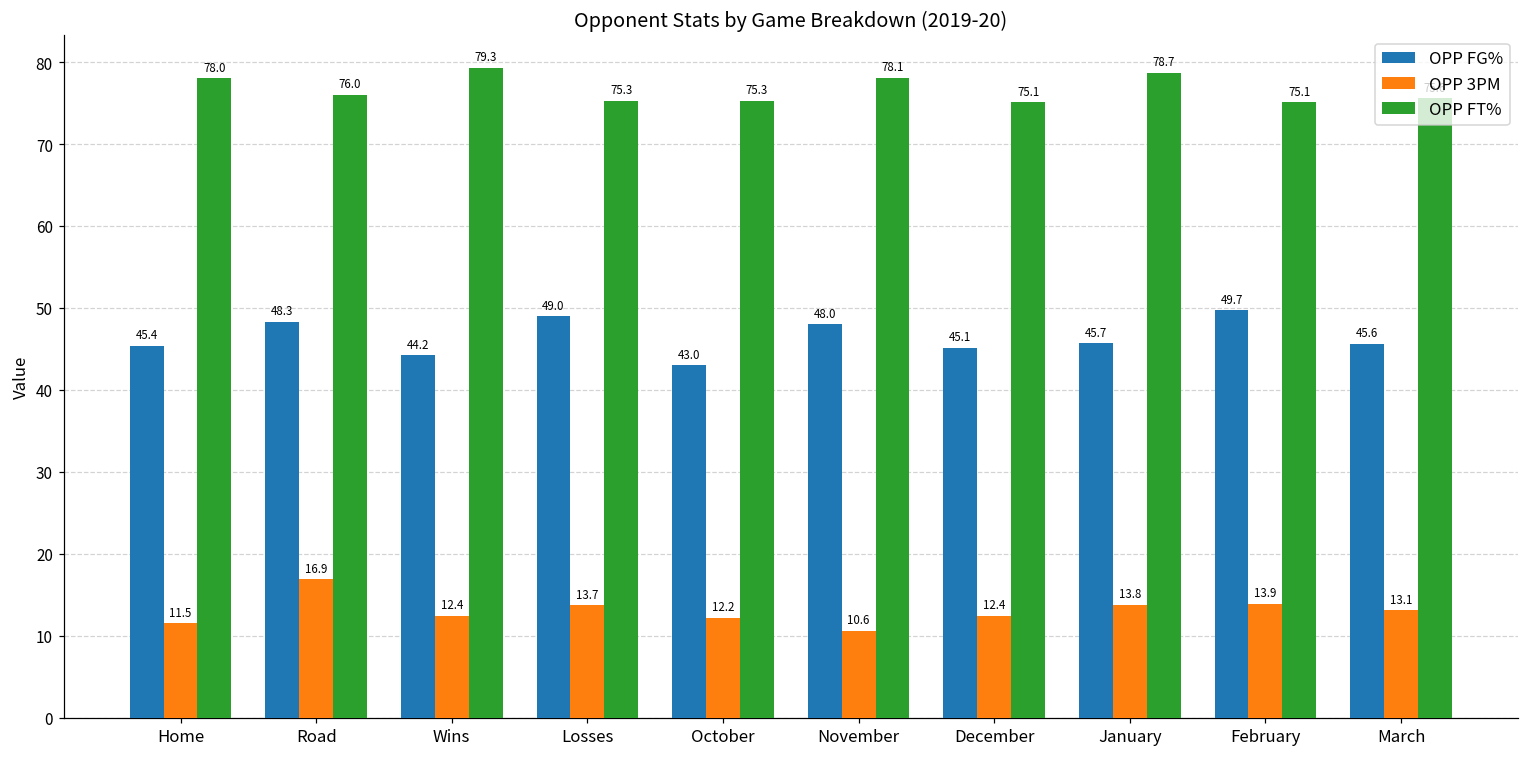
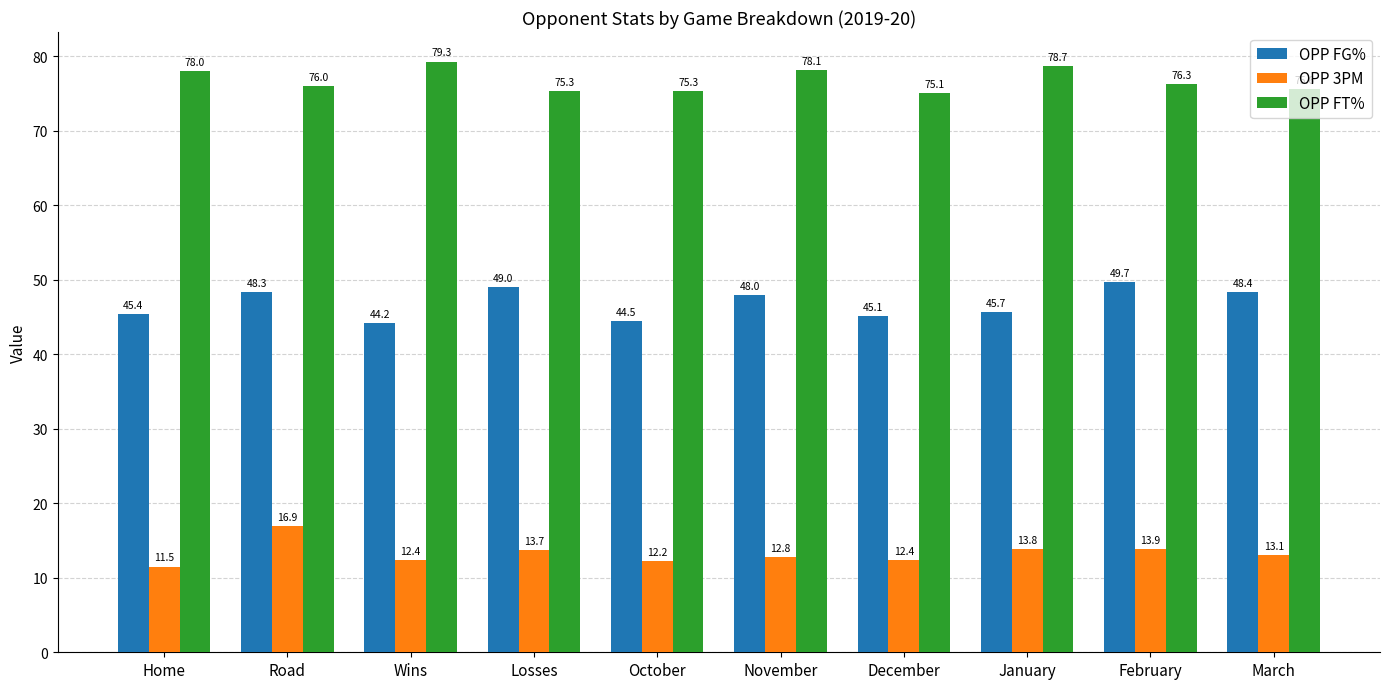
  {
    "OPP FG%": {
      "Home": 45.4,
      "Road": 48.3,
      "Wins": 44.2,
      "Losses": 49.0,
-     "October": 43.0,
+     "October": 44.5,
      "November": 48.0,
      "December": 45.1,
      "January": 45.7,
      "February": 49.7,
-     "March": 45.6
+     "March": 48.4
    },
    "OPP 3PM": {
      "Home": 11.5,
      "Road": 16.9,
      "Wins": 12.4,
      "Losses": 13.7,
      "October": 12.2,
-     "November": 10.6,
+     "November": 12.8,
      "December": 12.4,
      "January": 13.8,
      "February": 13.9,
      "March": 13.1
    },
    "OPP FT%": {
      "Home": 78.0,
      "Road": 76.0,
      "Wins": 79.3,
      "Losses": 75.3,
      "October": 75.3,
      "November": 78.1,
      "December": 75.1,
      "January": 78.7,
-     "February": 75.1
+     "February": 76.3
    }
  }
